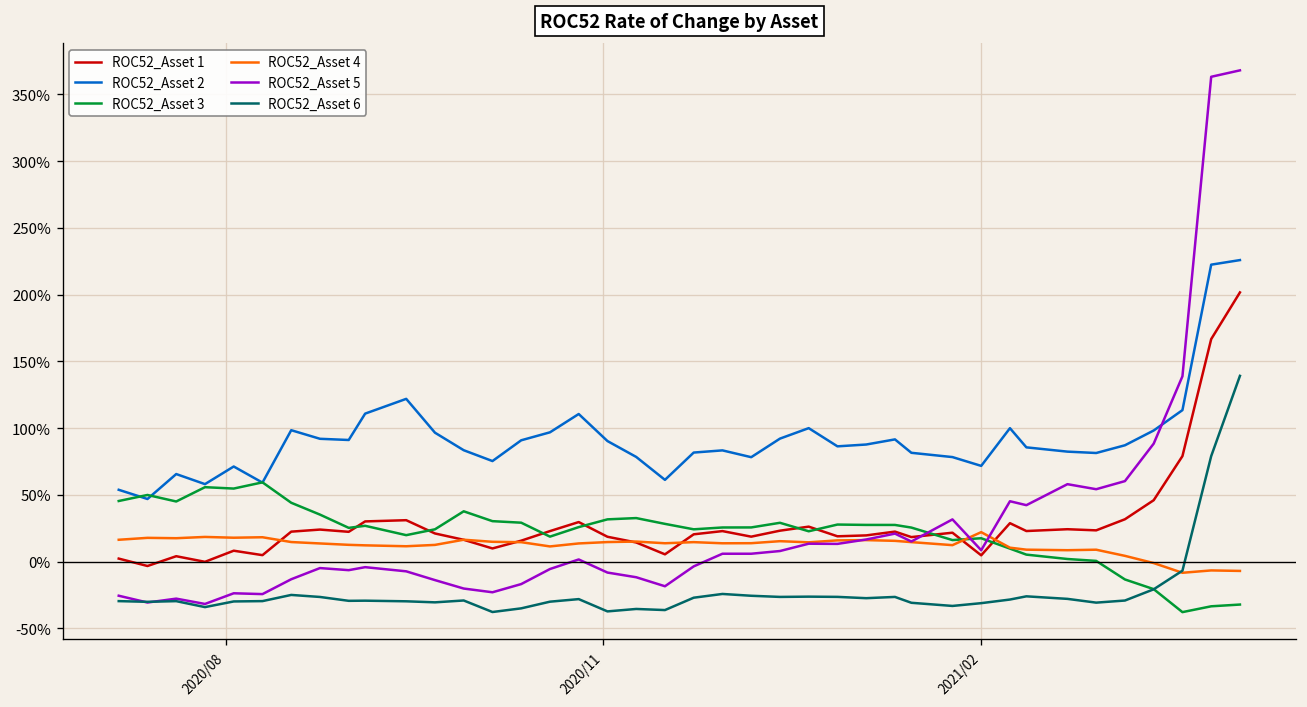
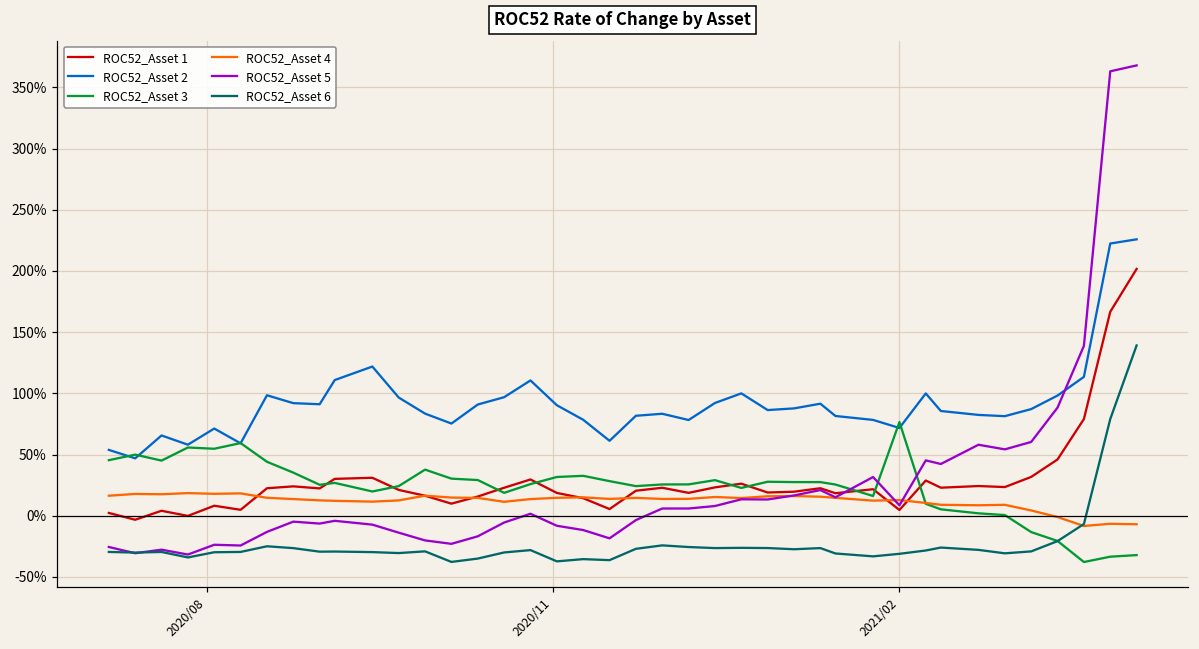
  {
    "ROC52_Asset 1": {
      "2021/02": "5%"
    },
    "ROC52_Asset 2": {
      "2021/02": "72%"
    },
    "ROC52_Asset 3": {
-     "2021/02": "17%"
+     "2021/02": "77%"
    },
    "ROC52_Asset 4": {
-     "2021/02": "22%"
+     "2021/02": "13%"
    },
    "ROC52_Asset 5": {
      "2021/02": "9%"
    },
    "ROC52_Asset 6": {
      "2021/02": "-31%"
    }
  }
